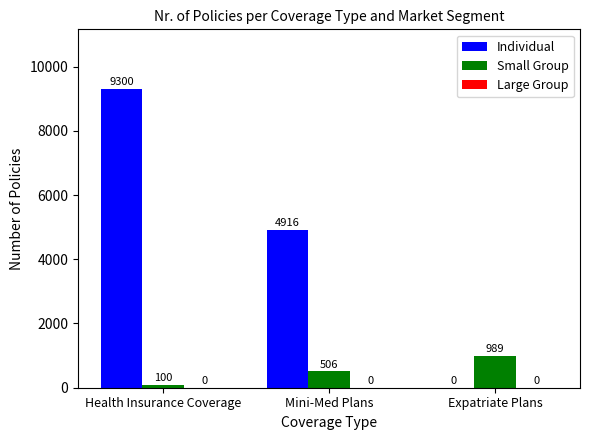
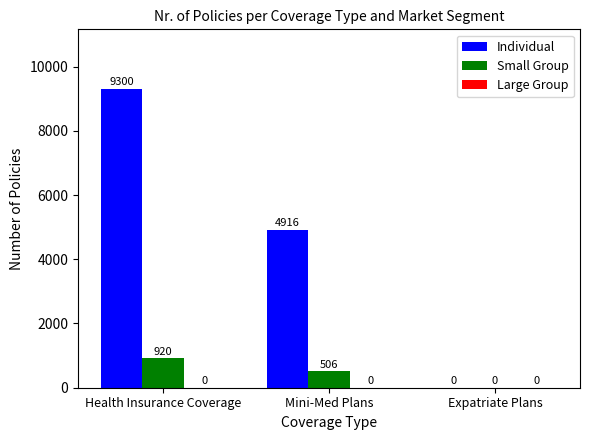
  {
    "Individual": {
      "Health Insurance Coverage": 9300,
      "Mini-Med Plans": 4916,
      "Expatriate Plans": 0
    },
    "Small Group": {
-     "Health Insurance Coverage": 100,
+     "Health Insurance Coverage": 920,
      "Mini-Med Plans": 506,
-     "Expatriate Plans": 989
+     "Expatriate Plans": 0
    },
    "Large Group": {
      "Health Insurance Coverage": 0,
      "Mini-Med Plans": 0,
      "Expatriate Plans": 0
    }
  }
